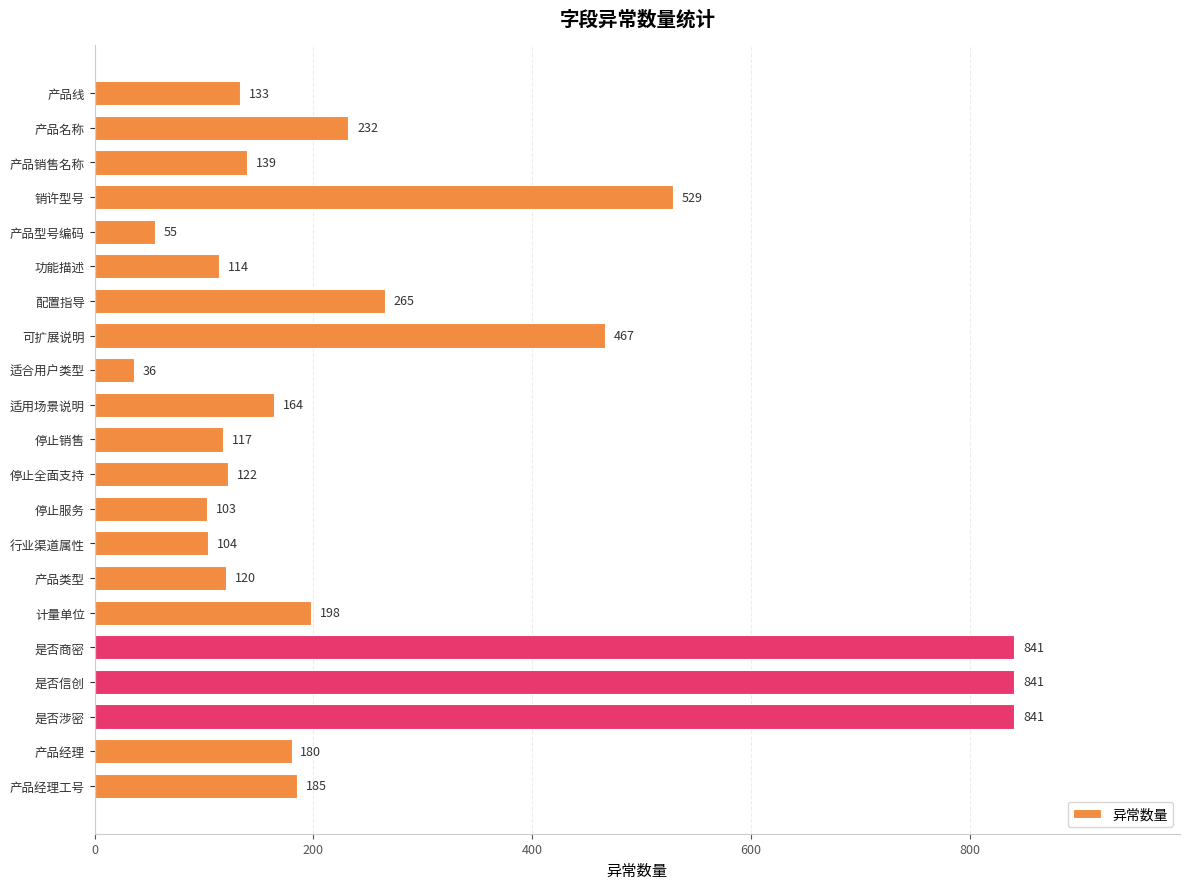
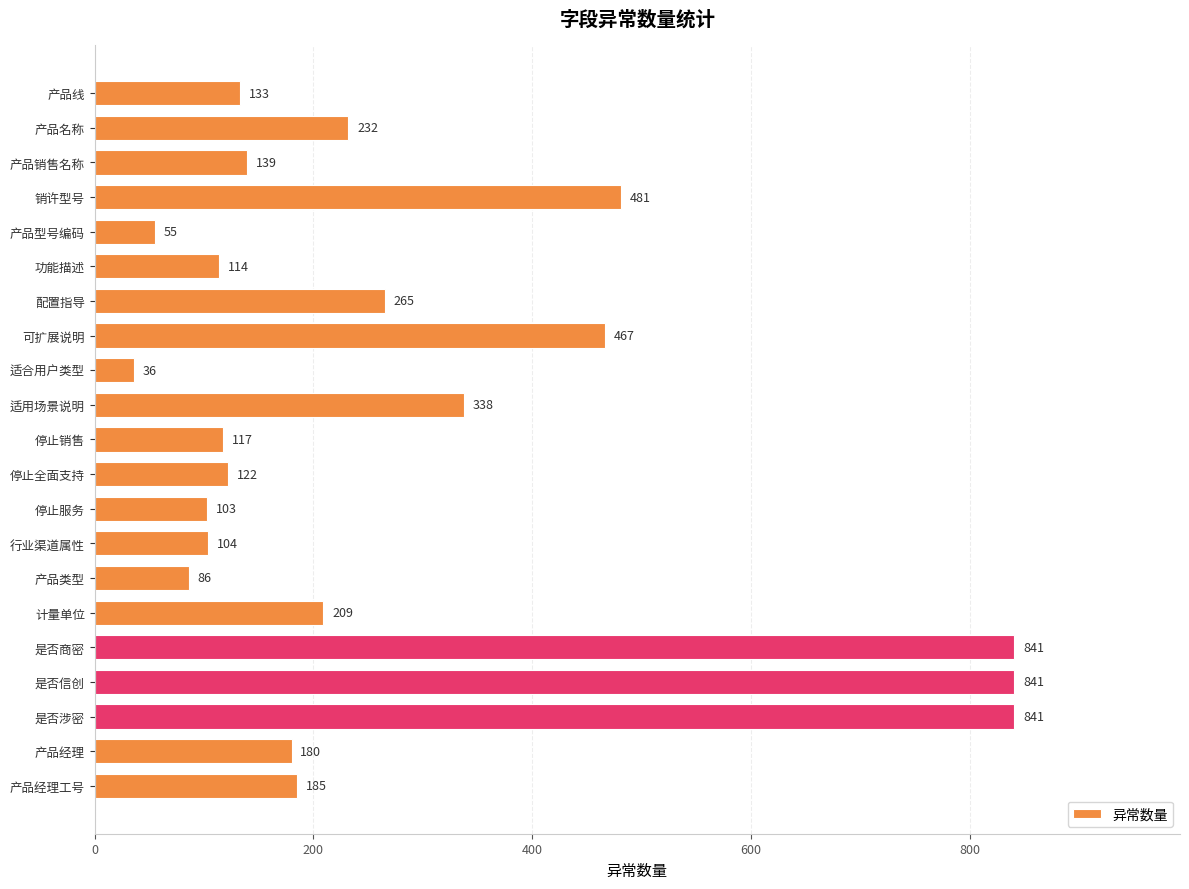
  {
    "产品线": 133,
    "产品名称": 232,
    "产品销售名称": 139,
-   "销许型号": 529,
+   "销许型号": 481,
    "产品型号编码": 55,
    "功能描述": 114,
    "配置指导": 265,
    "可扩展说明": 467,
    "适合用户类型": 36,
-   "适用场景说明": 164,
+   "适用场景说明": 338,
    "停止销售": 117,
    "停止全面支持": 122,
    "停止服务": 103,
    "行业渠道属性": 104,
-   "产品类型": 120,
-   "计量单位": 198,
+   "产品类型": 86,
+   "计量单位": 209,
    "是否商密": 841,
    "是否信创": 841,
    "是否涉密": 841,
    "产品经理": 180,
    "产品经理工号": 185
  }
